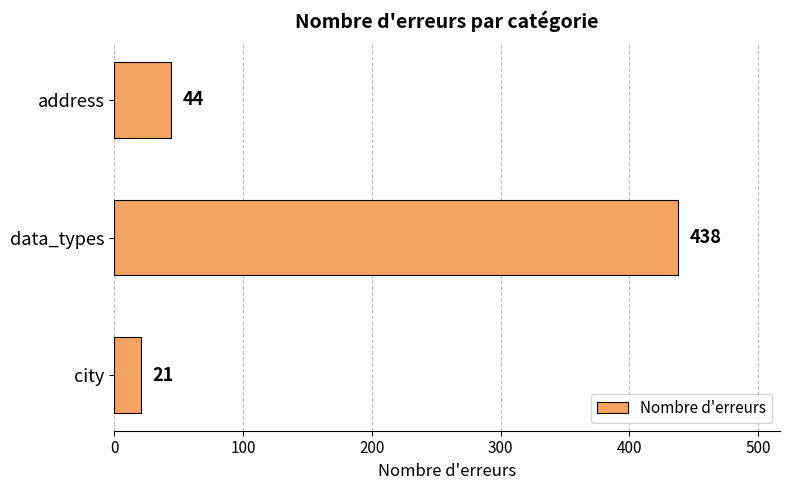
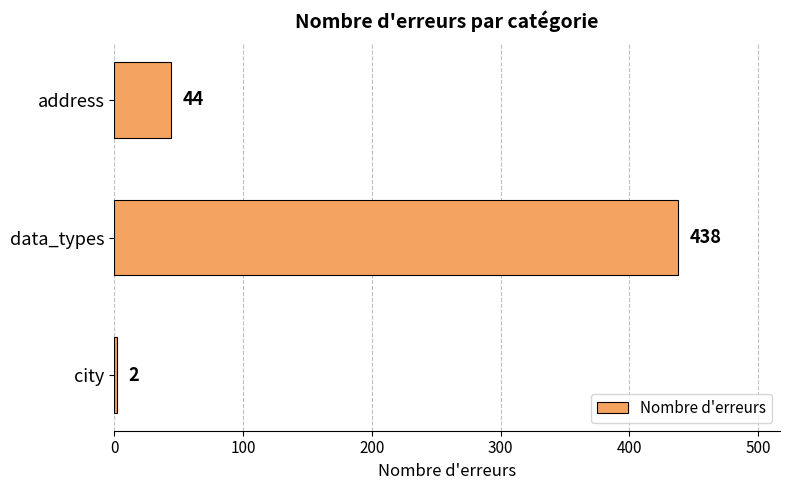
  {
    "address": 44,
    "data_types": 438,
-   "city": 21
+   "city": 2
  }
